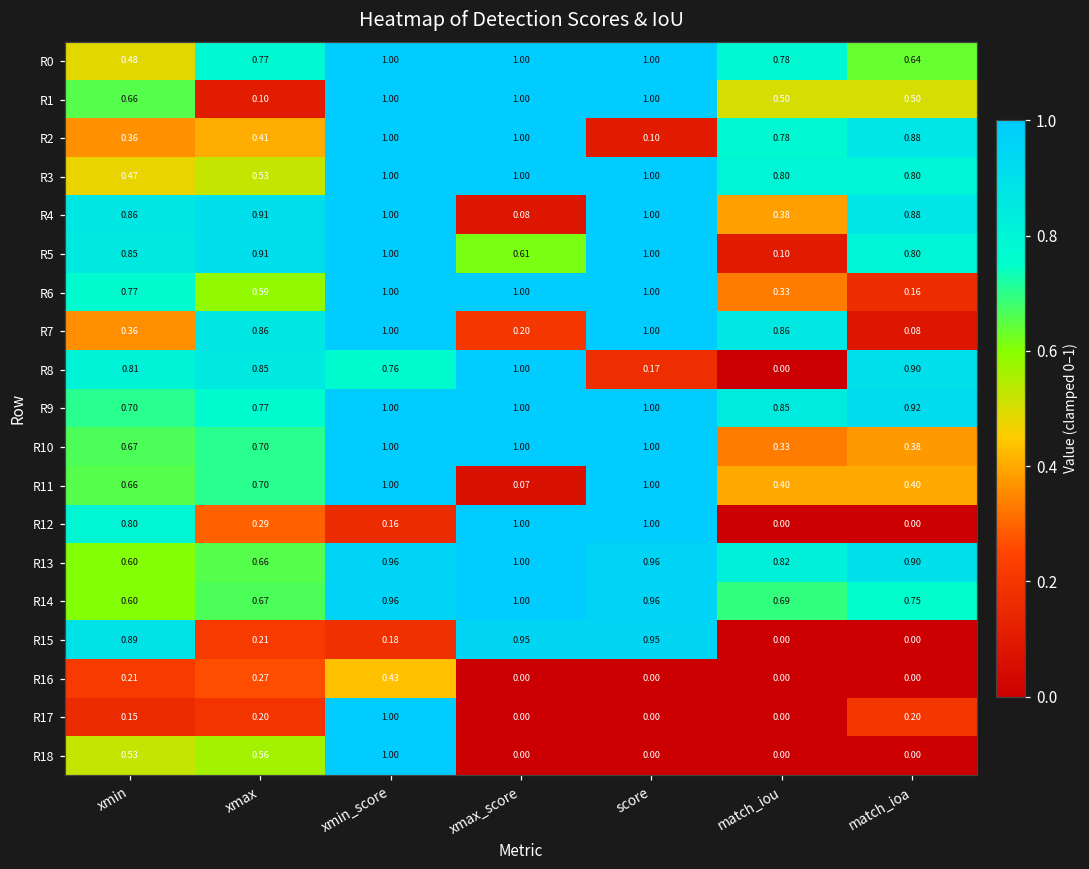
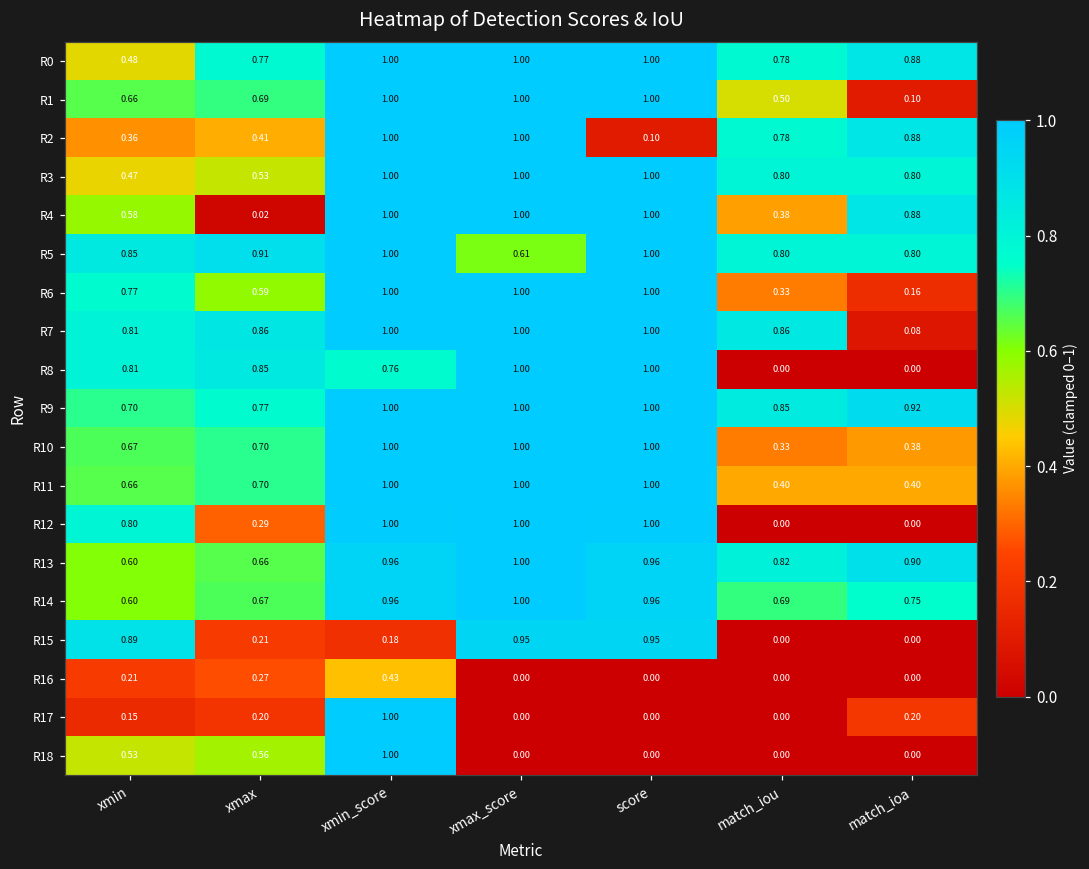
  {
    "R0": {
      "xmin": 0.48,
      "xmax": 0.77,
      "xmin_score": 1.00,
      "xmax_score": 1.00,
      "score": 1.00,
      "match_iou": 0.78,
-     "match_ioa": 0.64
+     "match_ioa": 0.88
    },
    "R1": {
      "xmin": 0.66,
-     "xmax": 0.10,
+     "xmax": 0.69,
      "xmin_score": 1.00,
      "xmax_score": 1.00,
      "score": 1.00,
      "match_iou": 0.50,
-     "match_ioa": 0.50
+     "match_ioa": 0.10
    },
    "R2": {
      "xmin": 0.36,
      "xmax": 0.41,
      "xmin_score": 1.00,
      "xmax_score": 1.00,
      "score": 0.10,
      "match_iou": 0.78,
      "match_ioa": 0.88
    },
    "R3": {
      "xmin": 0.47,
      "xmax": 0.53,
      "xmin_score": 1.00,
      "xmax_score": 1.00,
      "score": 1.00,
      "match_iou": 0.80,
      "match_ioa": 0.80
    },
    "R4": {
-     "xmin": 0.86,
-     "xmax": 0.91,
+     "xmin": 0.58,
+     "xmax": 0.02,
      "xmin_score": 1.00,
-     "xmax_score": 0.08,
+     "xmax_score": 1.00,
      "score": 1.00,
      "match_iou": 0.38,
      "match_ioa": 0.88
    },
    "R5": {
      "xmin": 0.85,
      "xmax": 0.91,
      "xmin_score": 1.00,
      "xmax_score": 0.61,
      "score": 1.00,
-     "match_iou": 0.10,
+     "match_iou": 0.80,
      "match_ioa": 0.80
    },
    "R6": {
      "xmin": 0.77,
      "xmax": 0.59,
      "xmin_score": 1.00,
      "xmax_score": 1.00,
      "score": 1.00,
      "match_iou": 0.33,
      "match_ioa": 0.16
    },
    "R7": {
-     "xmin": 0.36,
+     "xmin": 0.81,
      "xmax": 0.86,
      "xmin_score": 1.00,
-     "xmax_score": 0.20,
+     "xmax_score": 1.00,
      "score": 1.00,
      "match_iou": 0.86,
      "match_ioa": 0.08
    },
    "R8": {
      "xmin": 0.81,
      "xmax": 0.85,
      "xmin_score": 0.76,
      "xmax_score": 1.00,
-     "score": 0.17,
+     "score": 1.00,
      "match_iou": 0.00,
-     "match_ioa": 0.90
+     "match_ioa": 0.00
    },
    "R9": {
      "xmin": 0.70,
      "xmax": 0.77,
      "xmin_score": 1.00,
      "xmax_score": 1.00,
      "score": 1.00,
      "match_iou": 0.85,
      "match_ioa": 0.92
    },
    "R10": {
      "xmin": 0.67,
      "xmax": 0.70,
      "xmin_score": 1.00,
      "xmax_score": 1.00,
      "score": 1.00,
      "match_iou": 0.33,
      "match_ioa": 0.38
    },
    "R11": {
      "xmin": 0.66,
      "xmax": 0.70,
      "xmin_score": 1.00,
-     "xmax_score": 0.07,
+     "xmax_score": 1.00,
      "score": 1.00,
      "match_iou": 0.40,
      "match_ioa": 0.40
    },
    "R12": {
      "xmin": 0.80,
      "xmax": 0.29,
-     "xmin_score": 0.16,
+     "xmin_score": 1.00,
      "xmax_score": 1.00,
      "score": 1.00,
      "match_iou": 0.00,
      "match_ioa": 0.00
    },
    "R13": {
      "xmin": 0.60,
      "xmax": 0.66,
      "xmin_score": 0.96,
      "xmax_score": 1.00,
      "score": 0.96,
      "match_iou": 0.82,
      "match_ioa": 0.90
    },
    "R14": {
      "xmin": 0.60,
      "xmax": 0.67,
      "xmin_score": 0.96,
      "xmax_score": 1.00,
      "score": 0.96,
      "match_iou": 0.69,
      "match_ioa": 0.75
    },
    "R15": {
      "xmin": 0.89,
      "xmax": 0.21,
      "xmin_score": 0.18,
      "xmax_score": 0.95,
      "score": 0.95,
      "match_iou": 0.00,
      "match_ioa": 0.00
    },
    "R16": {
      "xmin": 0.21,
      "xmax": 0.27,
      "xmin_score": 0.43,
      "xmax_score": 0.00,
      "score": 0.00,
      "match_iou": 0.00,
      "match_ioa": 0.00
    },
    "R17": {
      "xmin": 0.15,
      "xmax": 0.20,
      "xmin_score": 1.00,
      "xmax_score": 0.00,
      "score": 0.00,
      "match_iou": 0.00,
      "match_ioa": 0.20
    },
    "R18": {
      "xmin": 0.53,
      "xmax": 0.56,
      "xmin_score": 1.00,
      "xmax_score": 0.00,
      "score": 0.00,
      "match_iou": 0.00,
      "match_ioa": 0.00
    }
  }
